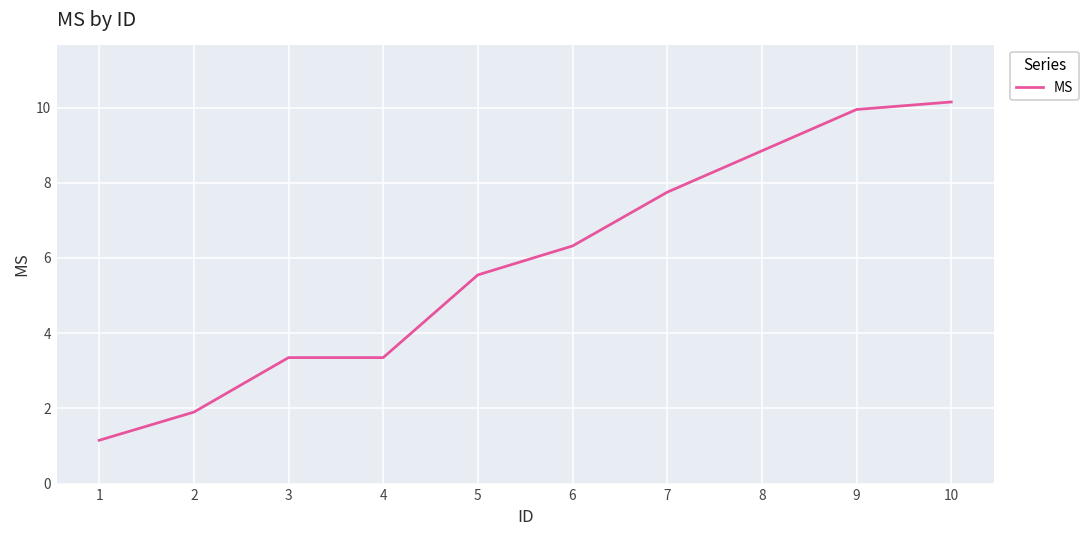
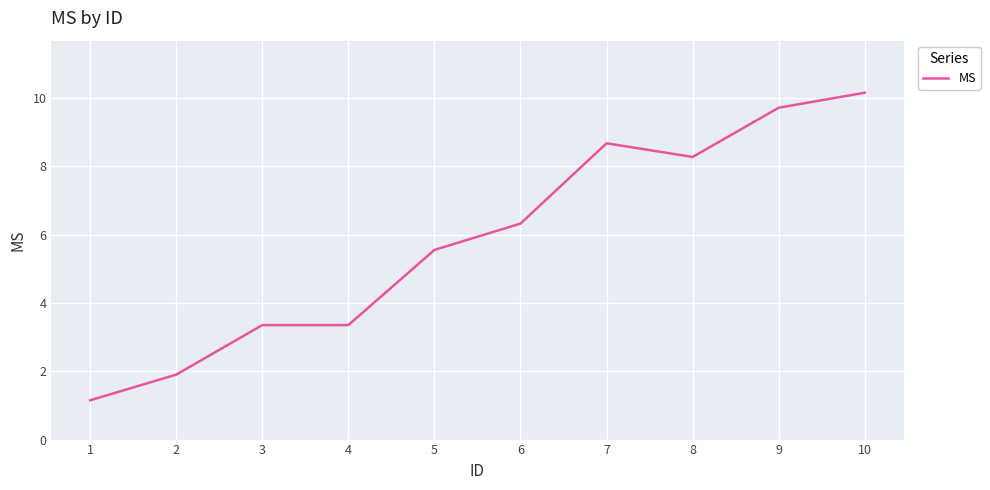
  {
    "1": 1.2,
    "2": 1.9,
    "3": 3.4,
    "4": 3.4,
    "5": 5.6,
    "6": 6.3,
-   "7": 7.8,
-   "8": 8.9,
-   "9": 10.0,
+   "7": 8.7,
+   "8": 8.3,
+   "9": 9.7,
    "10": 10.2
  }
